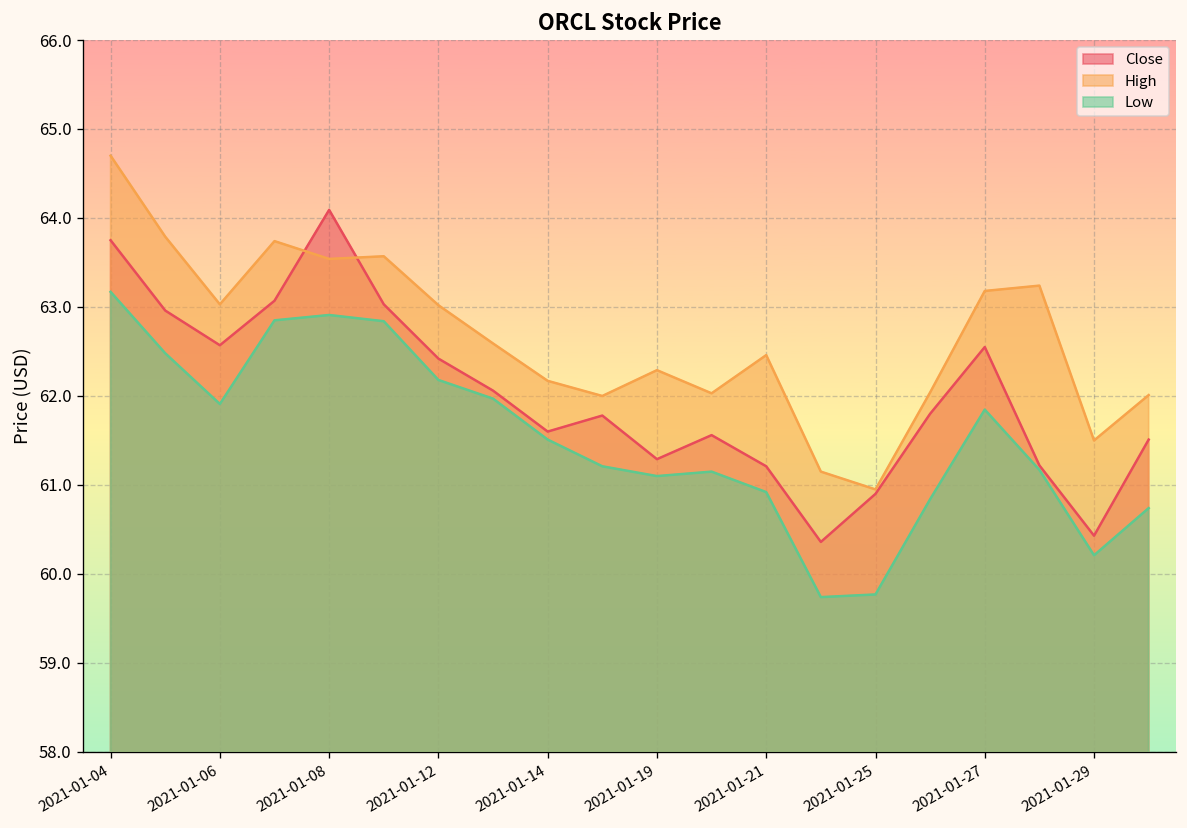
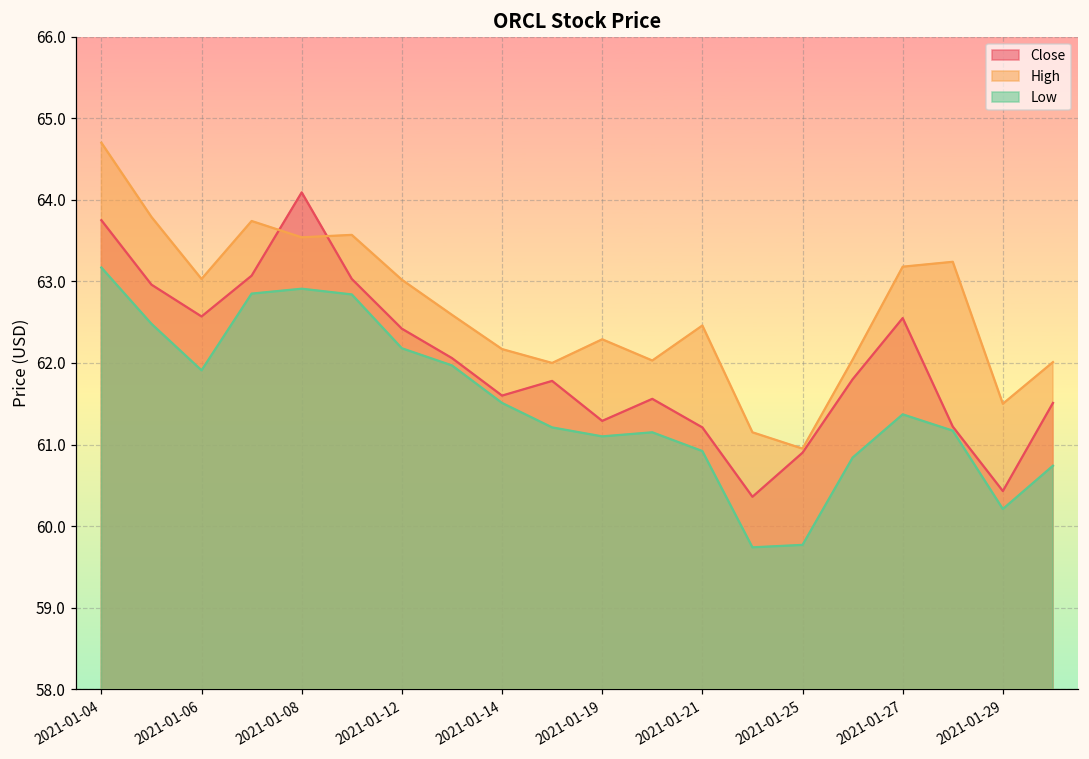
  {
    "Close": {
      "2021-01-04": 63.8,
      "2021-01-06": 62.6,
      "2021-01-08": 64.1,
      "2021-01-12": 62.4,
      "2021-01-14": 61.6,
      "2021-01-19": 61.3,
      "2021-01-21": 61.2,
      "2021-01-25": 60.9,
      "2021-01-27": 62.5,
      "2021-01-29": 60.4
    },
    "High": {
      "2021-01-04": 64.7,
      "2021-01-06": 63.0,
      "2021-01-08": 63.5,
      "2021-01-12": 63.0,
      "2021-01-14": 62.2,
      "2021-01-19": 62.3,
      "2021-01-21": 62.5,
      "2021-01-25": 61.0,
      "2021-01-27": 63.2,
      "2021-01-29": 61.5
    },
    "Low": {
      "2021-01-04": 63.2,
      "2021-01-06": 61.9,
      "2021-01-08": 62.9,
      "2021-01-12": 62.2,
      "2021-01-14": 61.5,
      "2021-01-19": 61.1,
      "2021-01-21": 60.9,
      "2021-01-25": 59.8,
-     "2021-01-27": 61.8,
+     "2021-01-27": 61.4,
      "2021-01-29": 60.2
    }
  }
